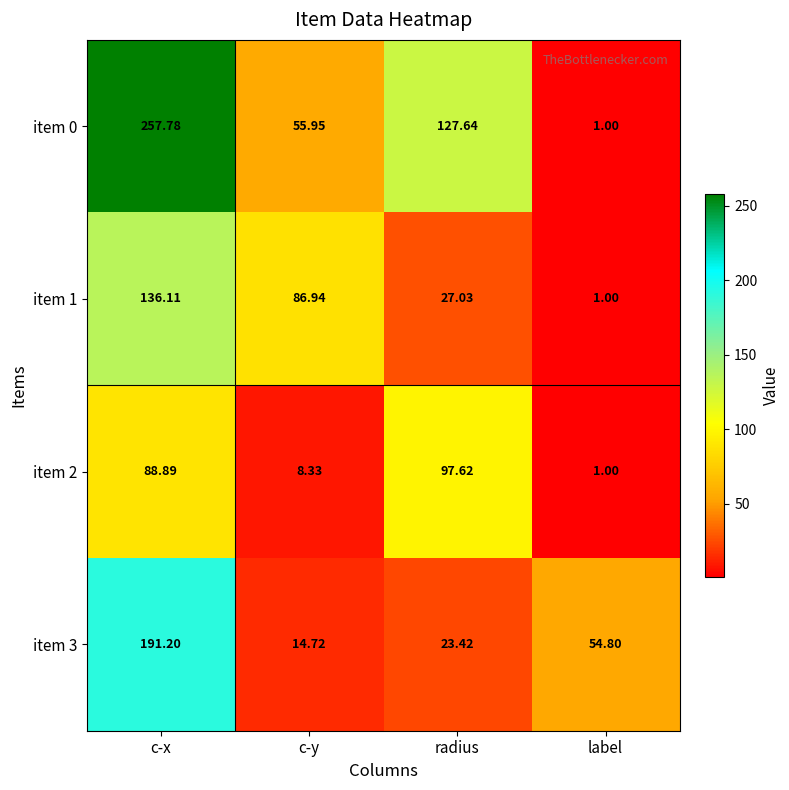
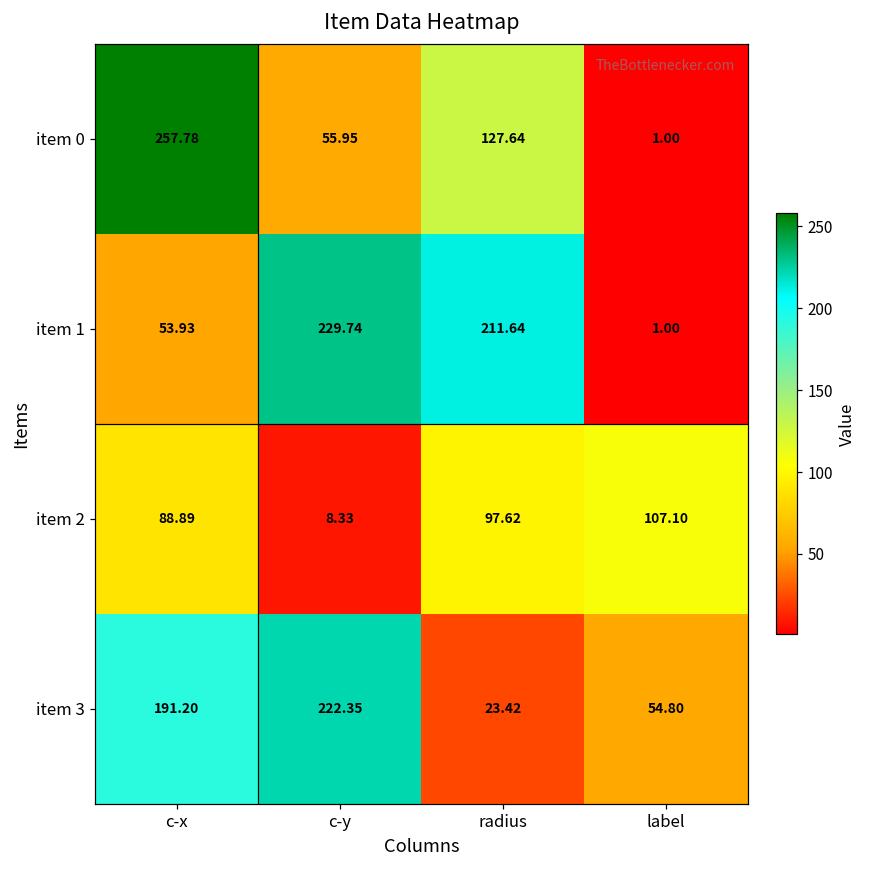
  {
    "item 0": {
      "c-x": 257.78,
      "c-y": 55.95,
      "radius": 127.64
    },
    "item 1": {
-     "c-x": 136.11,
-     "c-y": 86.94,
-     "radius": 27.03,
+     "c-x": 53.93,
+     "c-y": 229.74,
+     "radius": 211.64,
      "label": 1.00
    },
    "item 2": {
      "c-x": 88.89,
      "c-y": 8.33,
      "radius": 97.62,
-     "label": 1.00
+     "label": 107.10
    },
    "item 3": {
      "c-x": 191.20,
-     "c-y": 14.72,
+     "c-y": 222.35,
      "radius": 23.42,
      "label": 54.80
    }
  }
